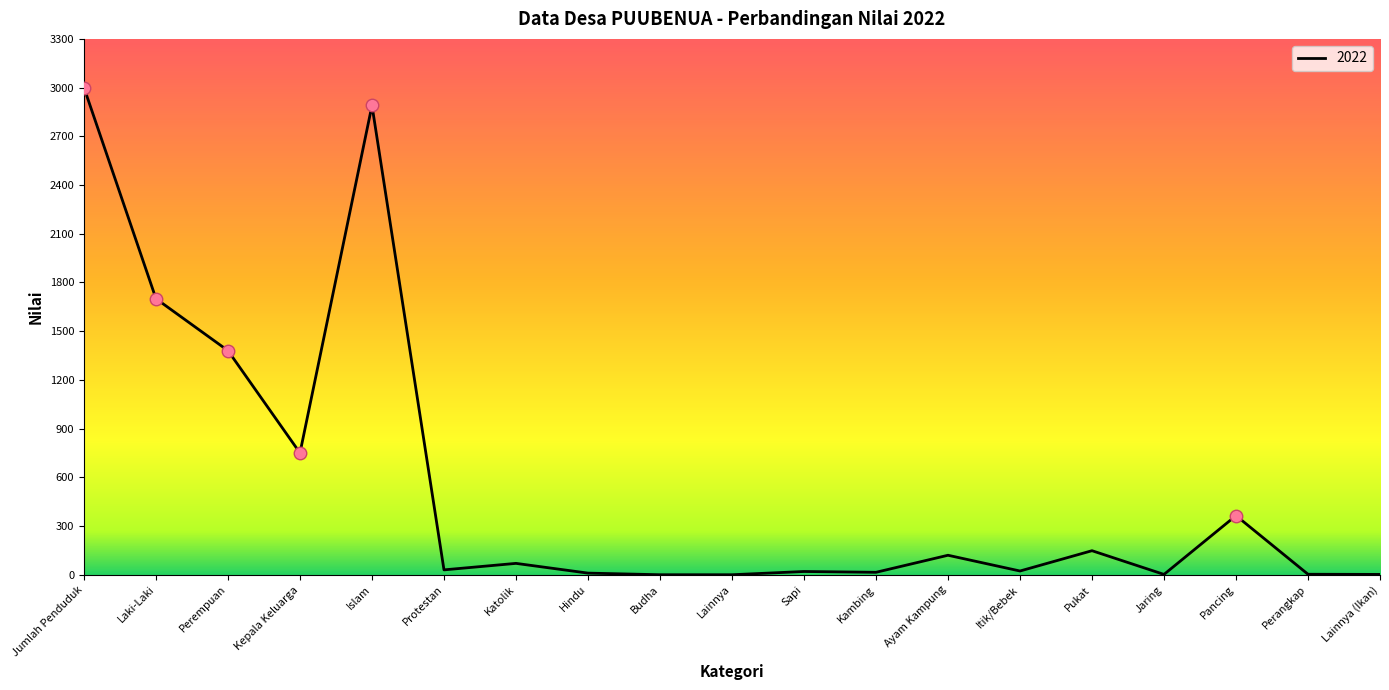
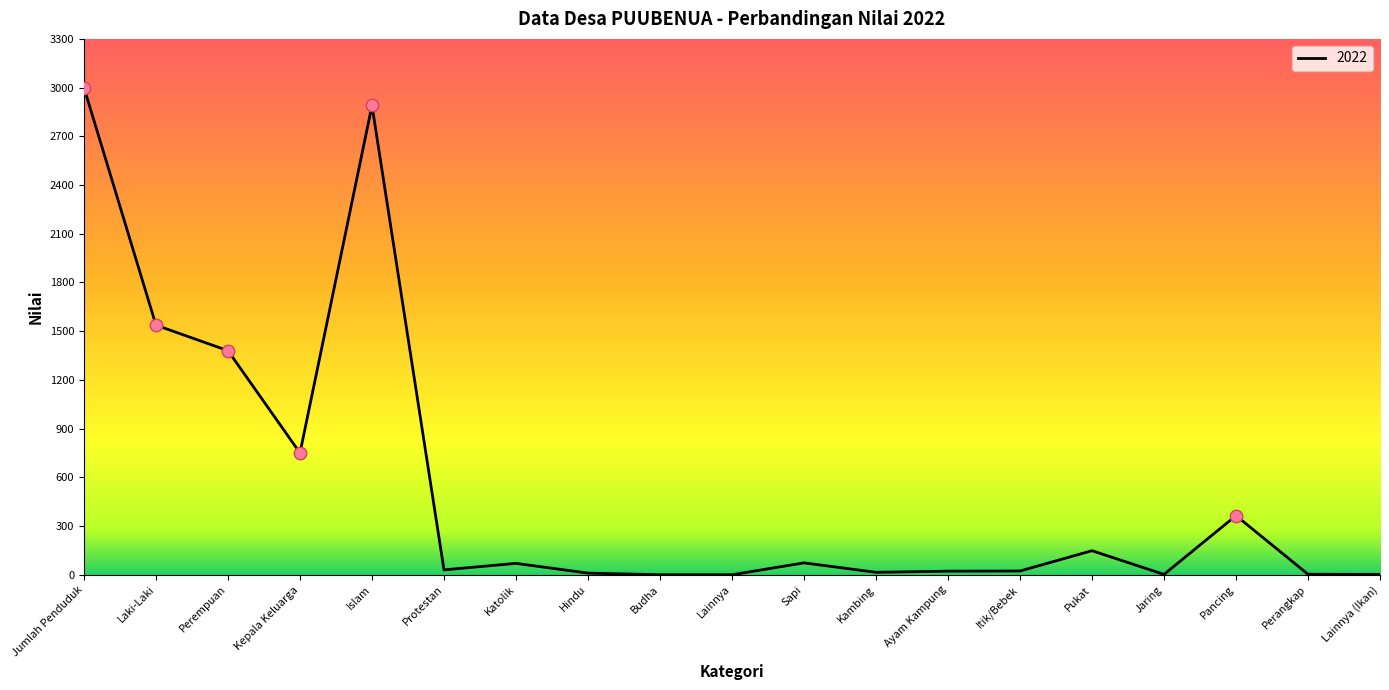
  {
    "2022": {
-     "Laki-Laki": 1700,
+     "Laki-Laki": 1540,
      "Protestan": 30,
      "Katolik": 70,
      "Hindu": 10,
      "Budha": 0,
      "Lainnya": 0,
-     "Sapi": 20,
+     "Sapi": 70,
      "Kambing": 20,
-     "Ayam Kampung": 120,
+     "Ayam Kampung": 20,
      "Itik/Bebek": 20,
      "Pukat": 150,
      "Jaring": 0,
      "Perangkap": 0,
      "Lainnya (Ikan)": 0
    }
  }
